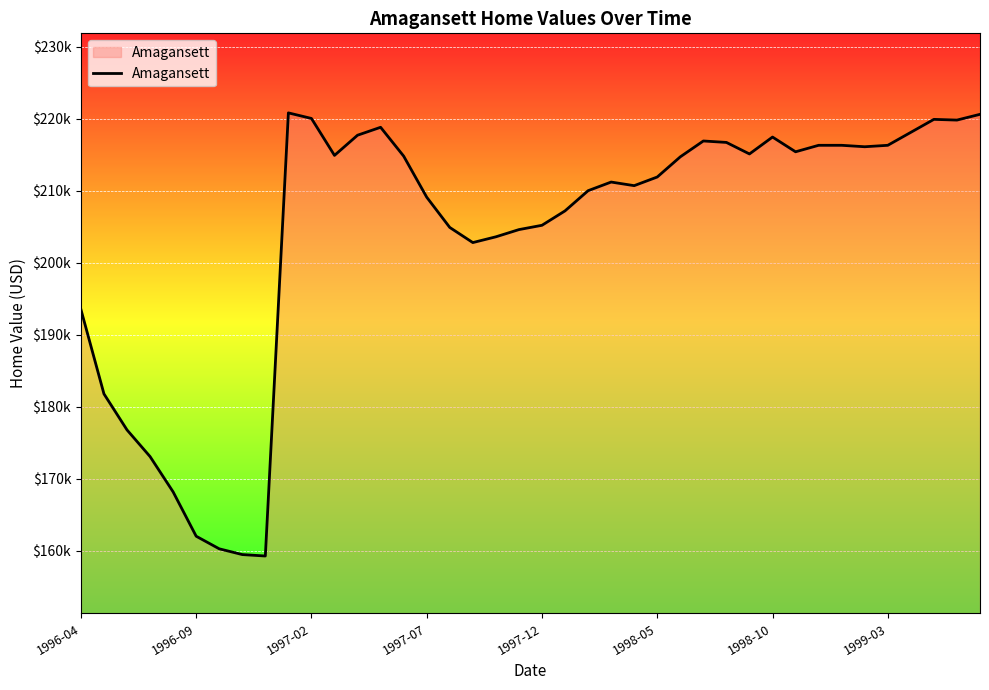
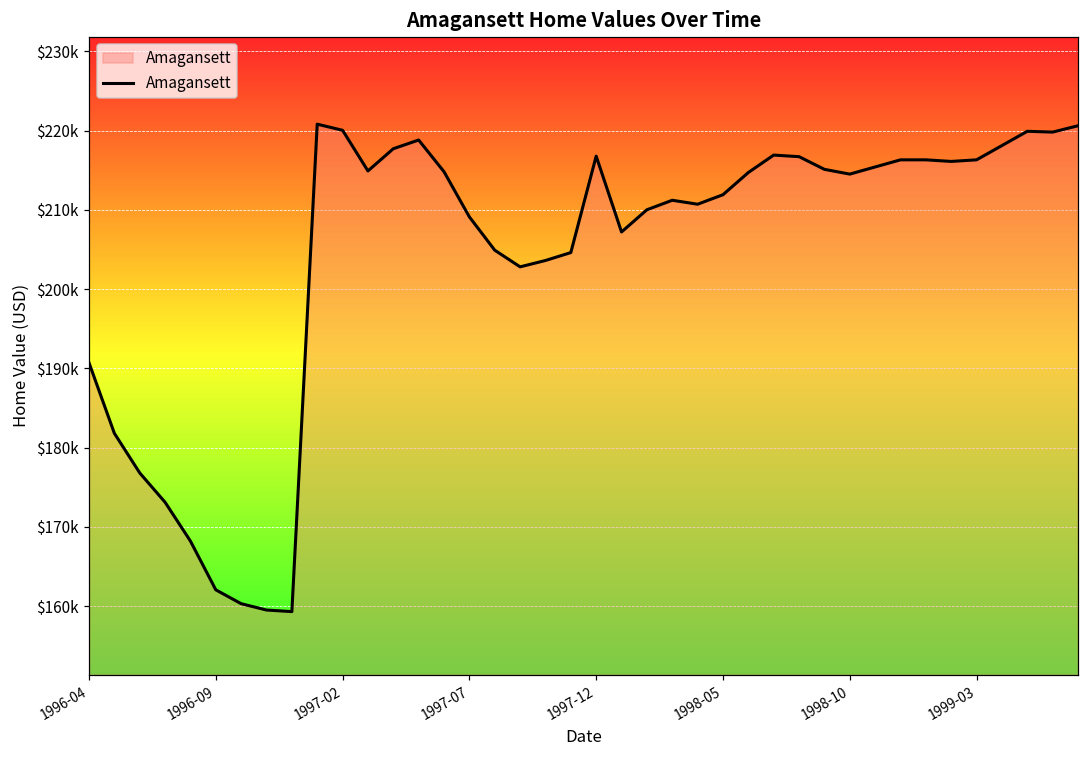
  {
-   "1996-04": "$194000",
+   "1996-04": "$191000",
    "1996-09": "$162000",
    "1997-02": "$220000",
    "1997-07": "$209000",
-   "1997-12": "$205000",
+   "1997-12": "$217000",
    "1998-05": "$212000",
-   "1998-10": "$217000",
+   "1998-10": "$215000",
    "1999-03": "$216000"
  }
